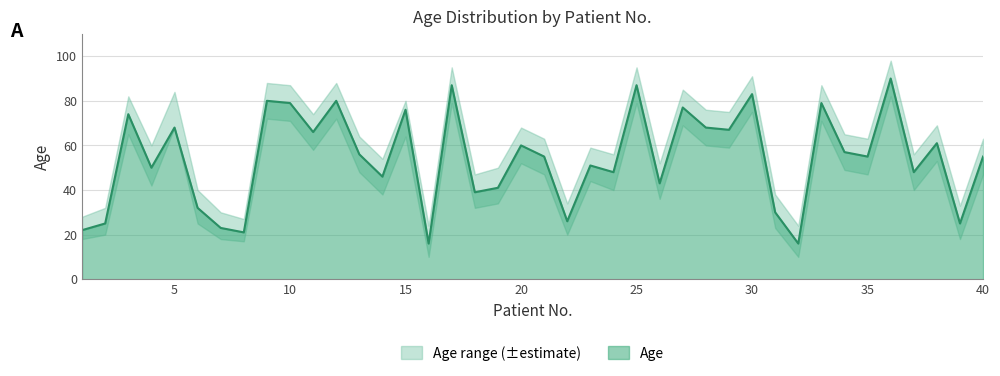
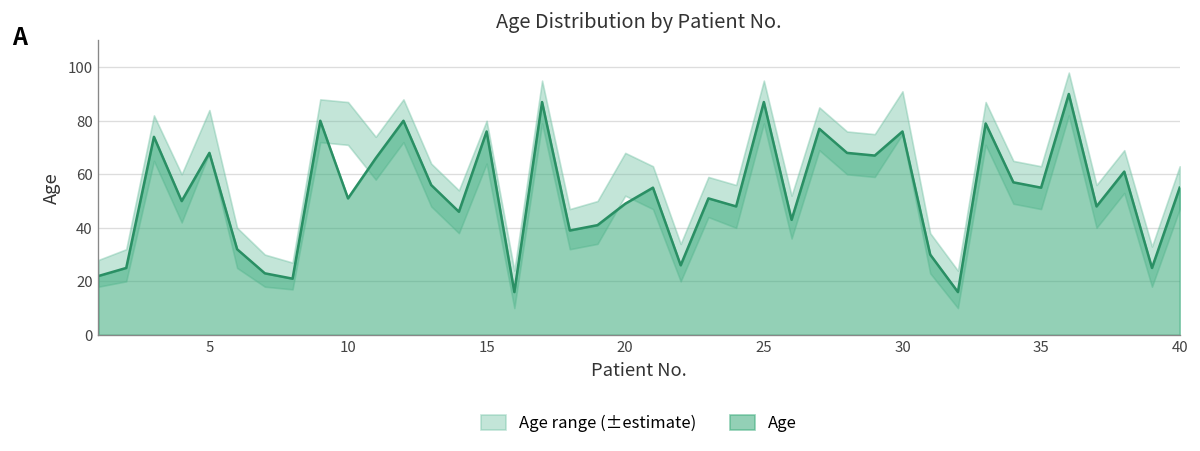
  {
    "Age": {
      "5": 68,
-     "10": 79,
+     "10": 51,
      "15": 76,
-     "20": 60,
+     "20": 49,
      "25": 87,
-     "30": 83,
+     "30": 76,
      "35": 55,
      "40": 55
    }
  }
